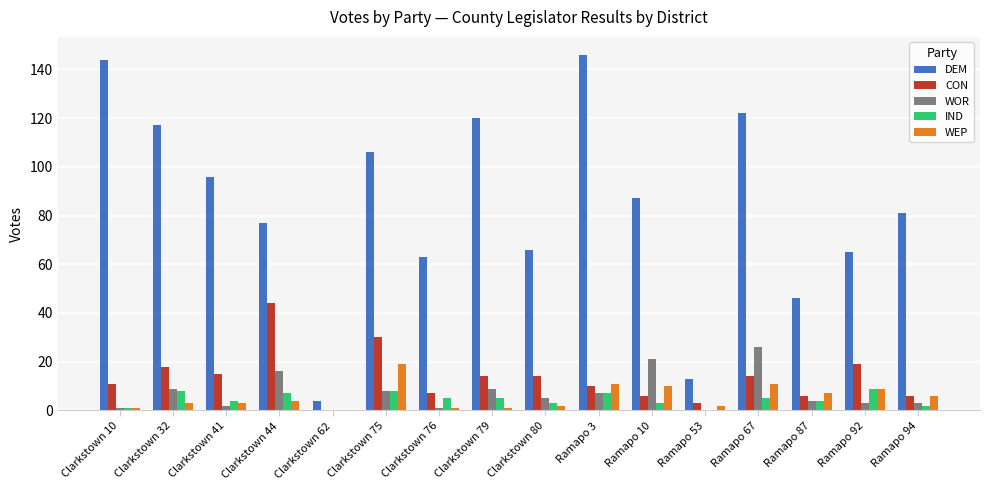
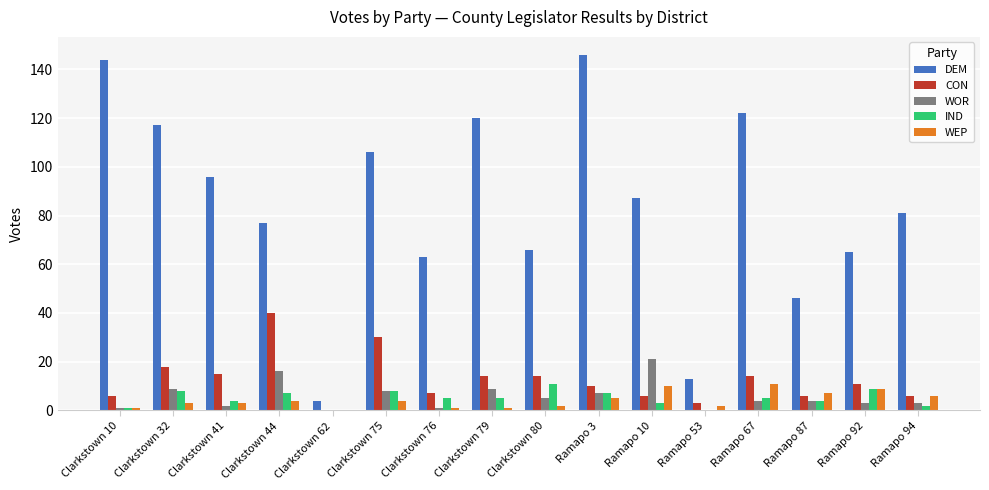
  {
    "DEM": {
      "Clarkstown 10": 144,
      "Clarkstown 32": 117,
      "Clarkstown 41": 96,
      "Clarkstown 44": 77,
      "Clarkstown 62": 4,
      "Clarkstown 75": 106,
      "Clarkstown 76": 63,
      "Clarkstown 79": 120,
      "Clarkstown 80": 66,
      "Ramapo 3": 146,
      "Ramapo 10": 87,
      "Ramapo 53": 13,
      "Ramapo 67": 122,
      "Ramapo 87": 46,
      "Ramapo 92": 65,
      "Ramapo 94": 81
    },
    "CON": {
-     "Clarkstown 10": 11,
+     "Clarkstown 10": 6,
      "Clarkstown 32": 18,
      "Clarkstown 41": 15,
-     "Clarkstown 44": 44,
+     "Clarkstown 44": 40,
      "Clarkstown 62": 0,
      "Clarkstown 75": 30,
      "Clarkstown 76": 7,
      "Clarkstown 79": 14,
      "Clarkstown 80": 14,
      "Ramapo 3": 10,
      "Ramapo 10": 6,
      "Ramapo 53": 3,
      "Ramapo 67": 14,
      "Ramapo 87": 6,
-     "Ramapo 92": 19,
+     "Ramapo 92": 11,
      "Ramapo 94": 6
    },
    "WOR": {
      "Clarkstown 32": 9,
      "Clarkstown 41": 2,
      "Clarkstown 44": 16,
      "Clarkstown 62": 0,
      "Clarkstown 75": 8,
      "Clarkstown 79": 9,
      "Clarkstown 80": 5,
      "Ramapo 3": 7,
      "Ramapo 10": 21,
      "Ramapo 53": 0,
-     "Ramapo 67": 26,
+     "Ramapo 67": 4,
      "Ramapo 87": 4,
      "Ramapo 92": 3,
      "Ramapo 94": 3
    },
    "IND": {
      "Clarkstown 32": 8,
      "Clarkstown 41": 4,
      "Clarkstown 44": 7,
      "Clarkstown 62": 0,
      "Clarkstown 75": 8,
      "Clarkstown 76": 5,
      "Clarkstown 79": 5,
-     "Clarkstown 80": 3,
+     "Clarkstown 80": 11,
      "Ramapo 3": 7,
      "Ramapo 10": 3,
      "Ramapo 53": 0,
      "Ramapo 67": 5,
      "Ramapo 87": 4,
      "Ramapo 92": 9,
      "Ramapo 94": 2
    },
    "WEP": {
      "Clarkstown 32": 3,
      "Clarkstown 41": 3,
      "Clarkstown 44": 4,
      "Clarkstown 62": 0,
-     "Clarkstown 75": 19,
+     "Clarkstown 75": 4,
      "Clarkstown 80": 2,
-     "Ramapo 3": 11,
+     "Ramapo 3": 5,
      "Ramapo 10": 10,
      "Ramapo 53": 2,
      "Ramapo 67": 11,
      "Ramapo 87": 7,
      "Ramapo 92": 9,
      "Ramapo 94": 6
    }
  }
